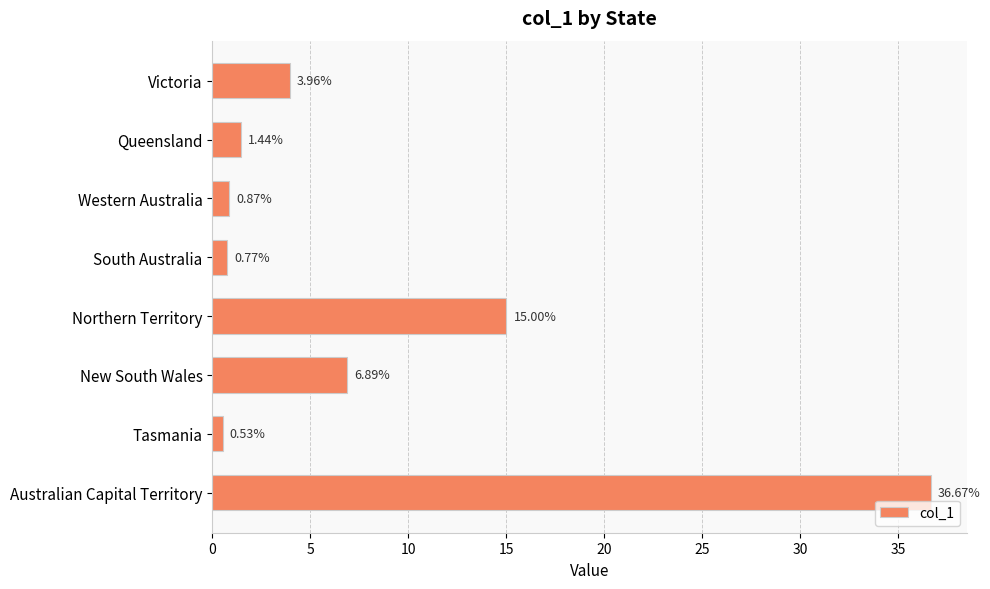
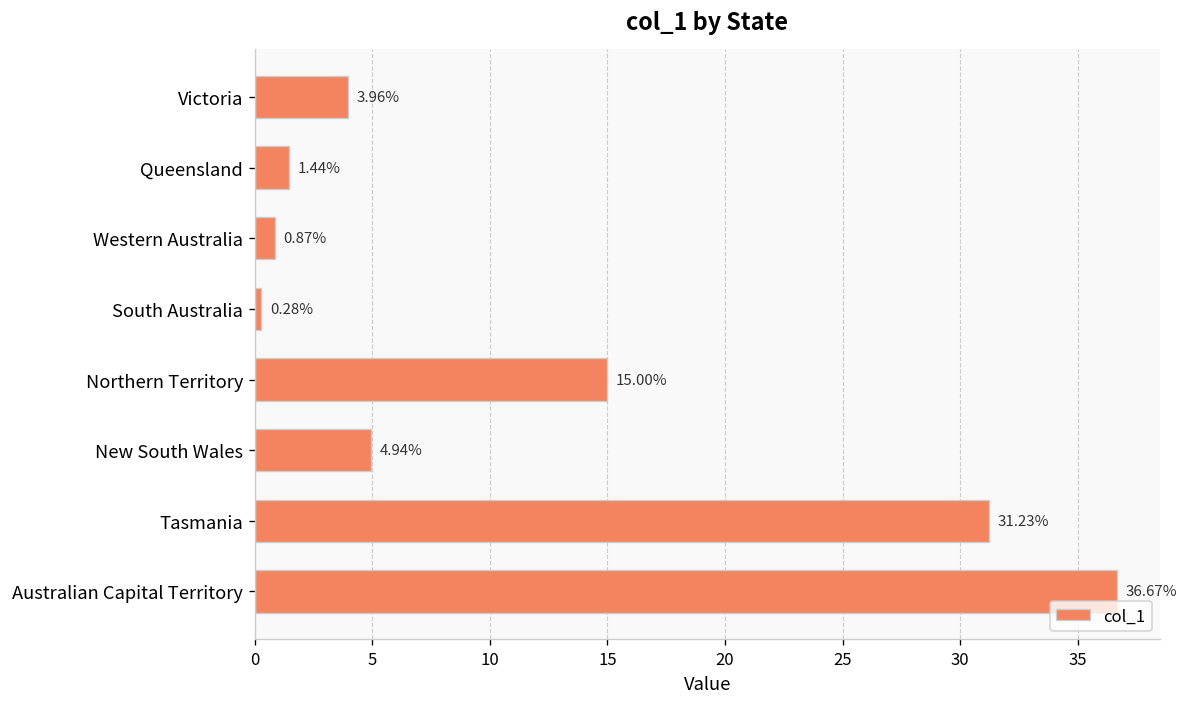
  {
    "Victoria": "3.96%",
    "Queensland": "1.44%",
    "Western Australia": "0.87%",
-   "South Australia": "0.77%",
+   "South Australia": "0.28%",
    "Northern Territory": "15.00%",
-   "New South Wales": "6.89%",
-   "Tasmania": "0.53%",
+   "New South Wales": "4.94%",
+   "Tasmania": "31.23%",
    "Australian Capital Territory": "36.67%"
  }
